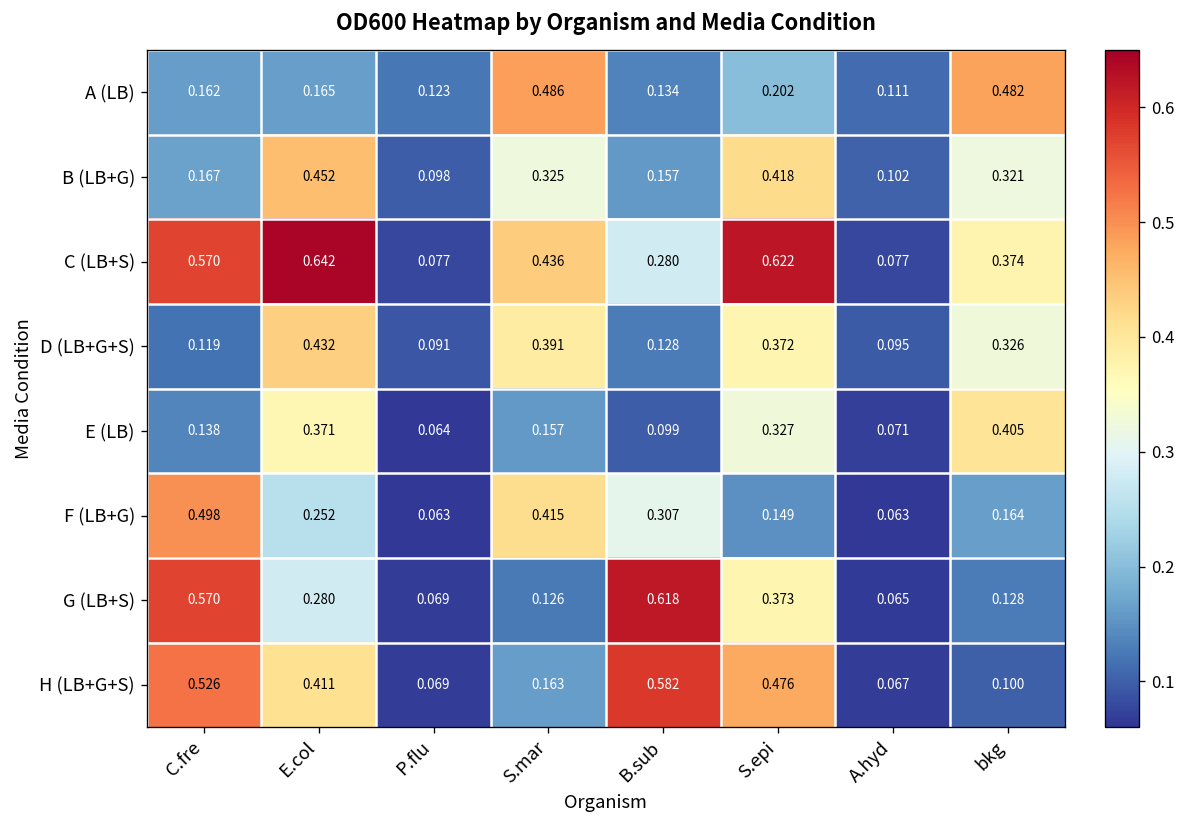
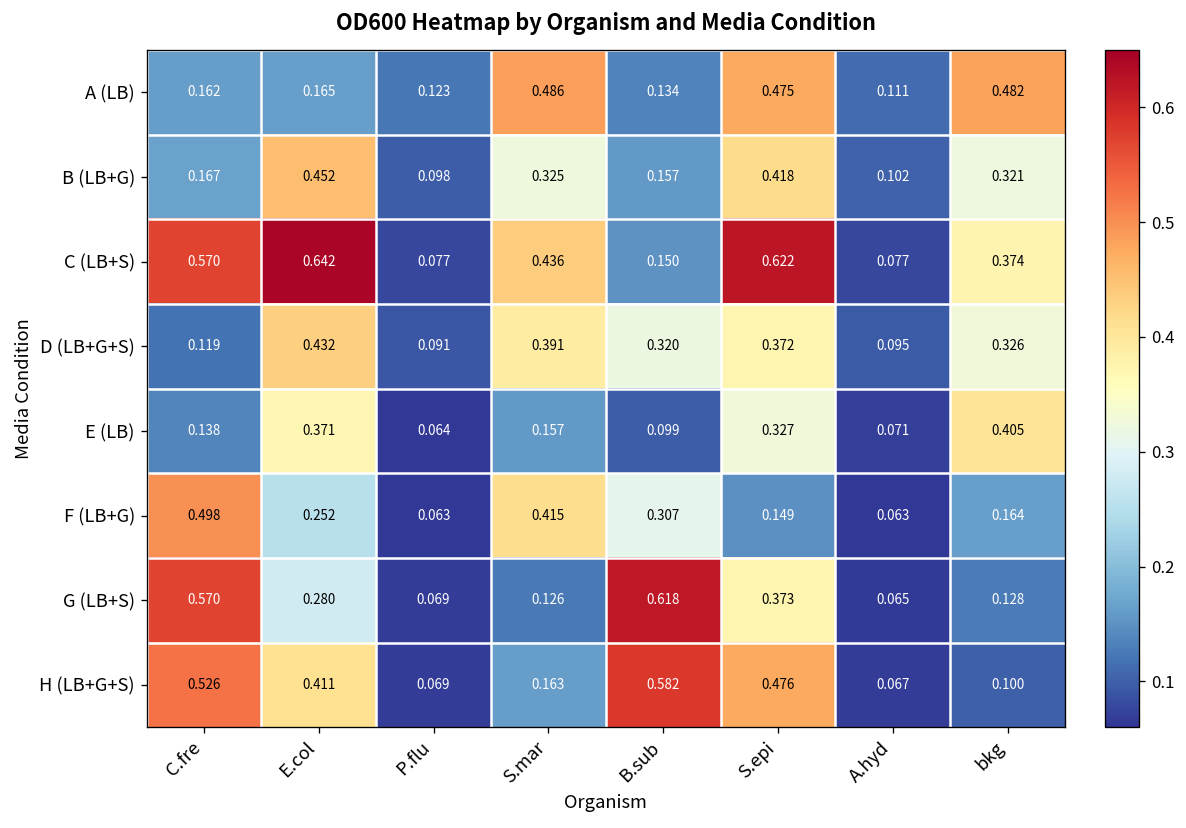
  {
    "A (LB)": {
      "C.fre": 0.162,
      "E.col": 0.165,
      "P.flu": 0.123,
      "S.mar": 0.486,
      "B.sub": 0.134,
-     "S.epi": 0.202,
+     "S.epi": 0.475,
      "A.hyd": 0.111,
      "bkg": 0.482
    },
    "B (LB+G)": {
      "C.fre": 0.167,
      "E.col": 0.452,
      "P.flu": 0.098,
      "S.mar": 0.325,
      "B.sub": 0.157,
      "S.epi": 0.418,
      "A.hyd": 0.102,
      "bkg": 0.321
    },
    "C (LB+S)": {
      "C.fre": 0.570,
      "E.col": 0.642,
      "P.flu": 0.077,
      "S.mar": 0.436,
-     "B.sub": 0.280,
+     "B.sub": 0.150,
      "S.epi": 0.622,
      "A.hyd": 0.077,
      "bkg": 0.374
    },
    "D (LB+G+S)": {
      "C.fre": 0.119,
      "E.col": 0.432,
      "P.flu": 0.091,
      "S.mar": 0.391,
-     "B.sub": 0.128,
+     "B.sub": 0.320,
      "S.epi": 0.372,
      "A.hyd": 0.095,
      "bkg": 0.326
    },
    "E (LB)": {
      "C.fre": 0.138,
      "E.col": 0.371,
      "P.flu": 0.064,
      "S.mar": 0.157,
      "B.sub": 0.099,
      "S.epi": 0.327,
      "A.hyd": 0.071,
      "bkg": 0.405
    },
    "F (LB+G)": {
      "C.fre": 0.498,
      "E.col": 0.252,
      "P.flu": 0.063,
      "S.mar": 0.415,
      "B.sub": 0.307,
      "S.epi": 0.149,
      "A.hyd": 0.063,
      "bkg": 0.164
    },
    "G (LB+S)": {
      "C.fre": 0.570,
      "E.col": 0.280,
      "P.flu": 0.069,
      "S.mar": 0.126,
      "B.sub": 0.618,
      "S.epi": 0.373,
      "A.hyd": 0.065,
      "bkg": 0.128
    },
    "H (LB+G+S)": {
      "C.fre": 0.526,
      "E.col": 0.411,
      "P.flu": 0.069,
      "S.mar": 0.163,
      "B.sub": 0.582,
      "S.epi": 0.476,
      "A.hyd": 0.067,
      "bkg": 0.100
    }
  }
